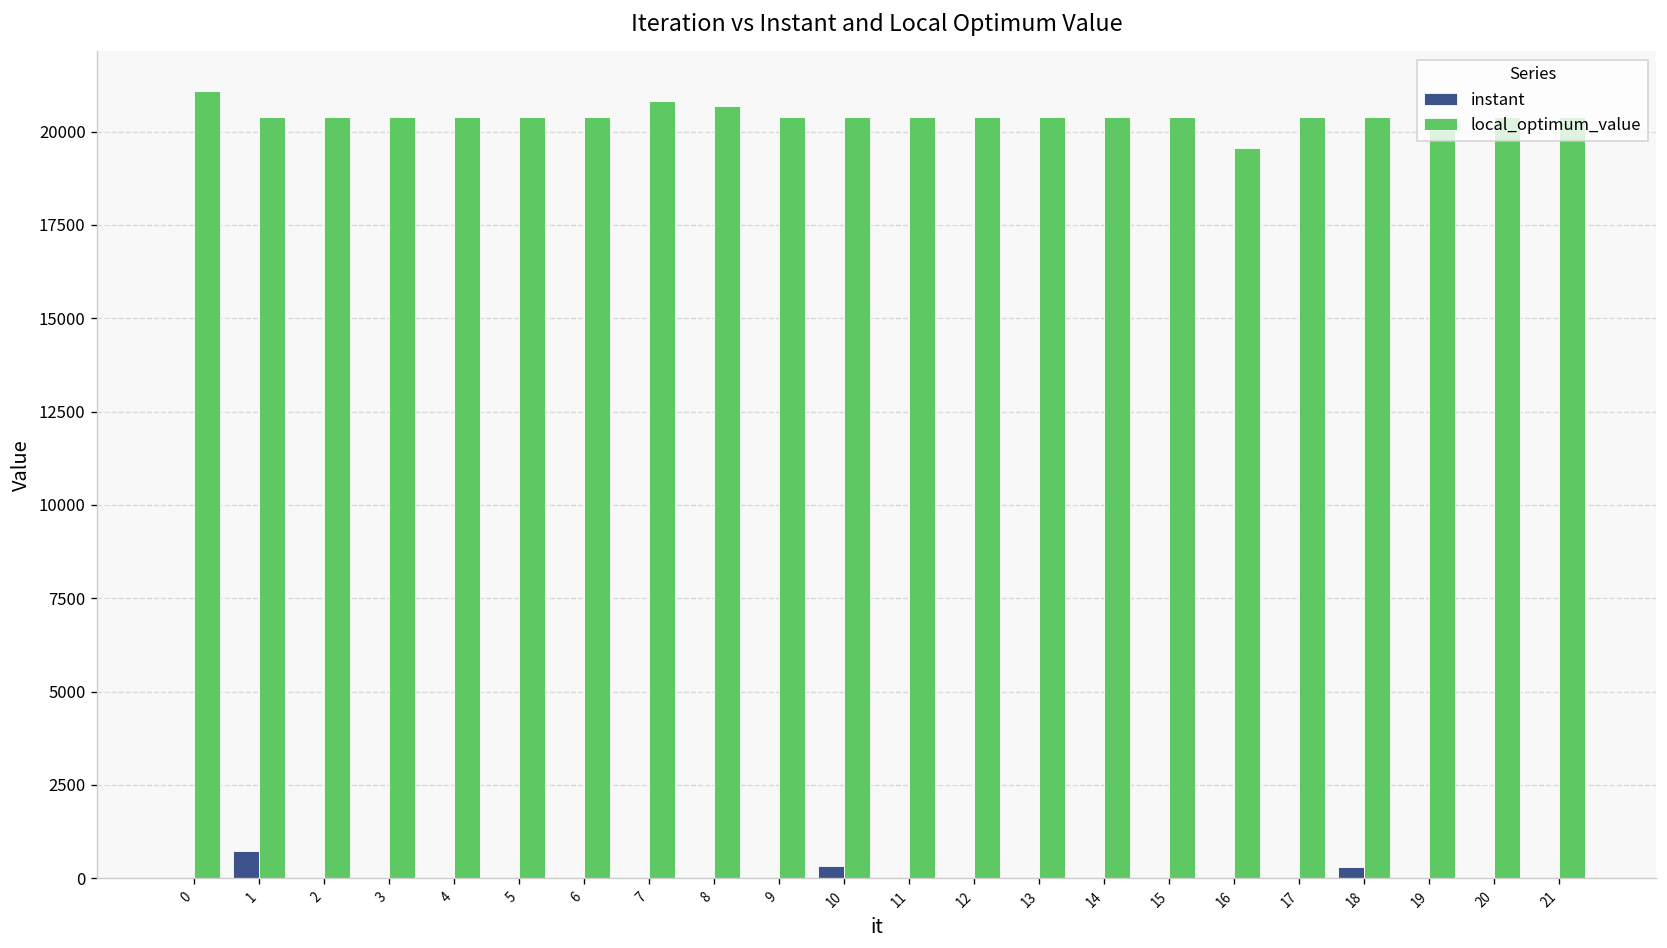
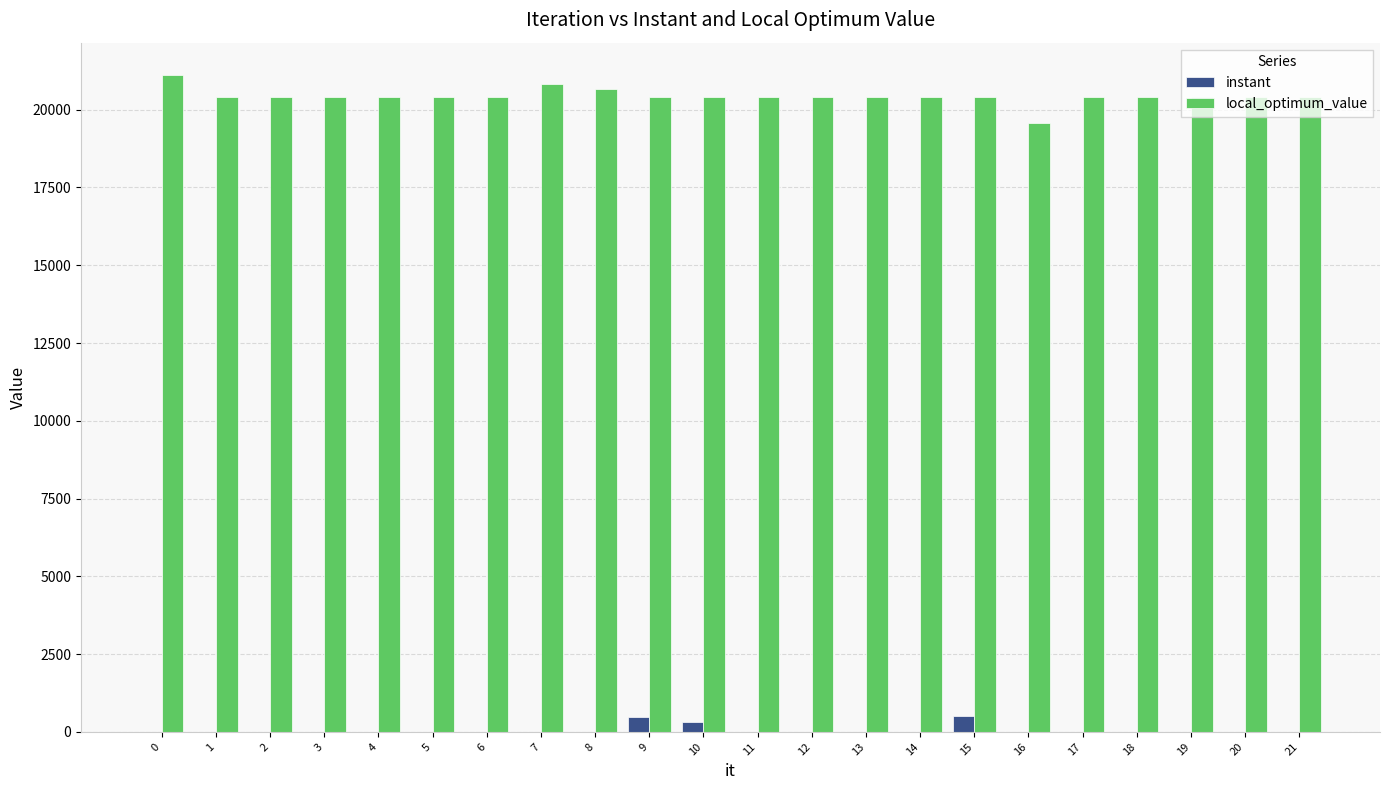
  {
    "instant": {
      "0": 0,
-     "1": 700,
-     "9": 0,
+     "1": 0,
+     "9": 500,
      "10": 300,
-     "15": 0,
-     "18": 300
+     "15": 500,
+     "18": 0
    },
    "local_optimum_value": {
      "0": 21100,
      "1": 20400,
      "2": 20400,
      "3": 20400,
      "4": 20400,
      "5": 20400,
      "6": 20400,
      "7": 20800,
      "8": 20700,
      "9": 20400,
      "10": 20400,
      "11": 20400,
      "12": 20400,
      "13": 20400,
      "14": 20400,
      "15": 20400,
      "16": 19600,
      "17": 20400,
      "18": 20400
    }
  }
